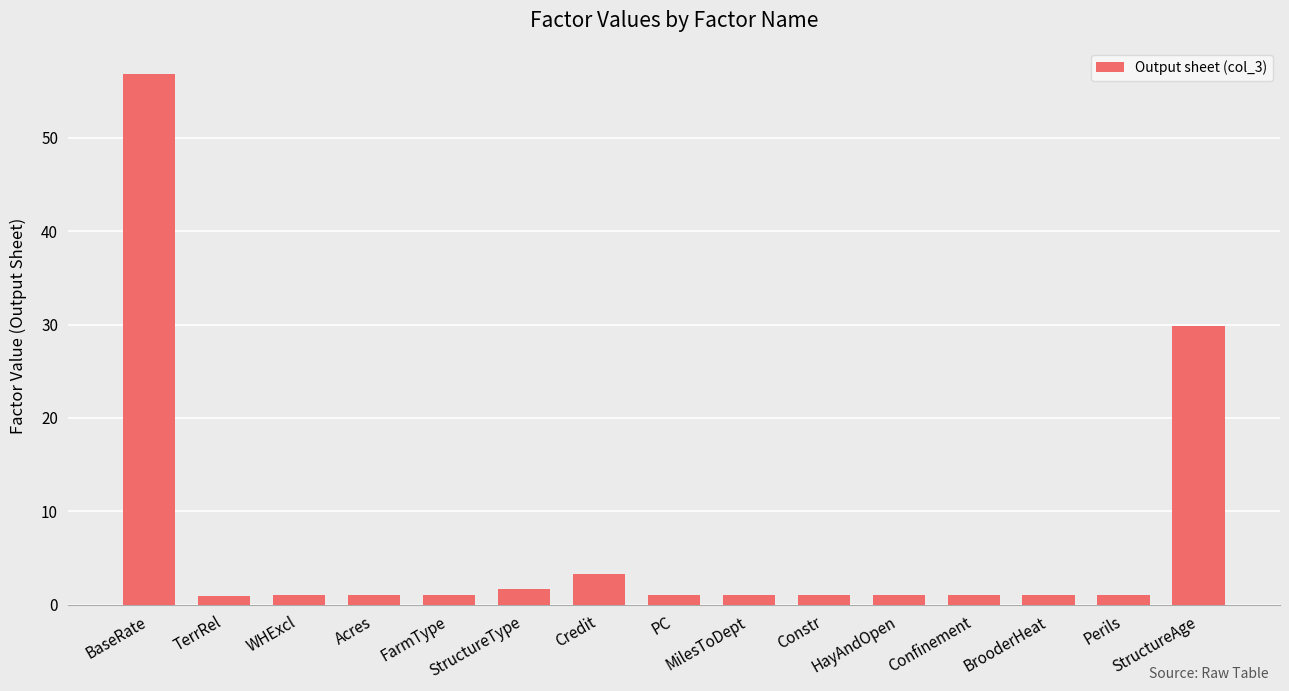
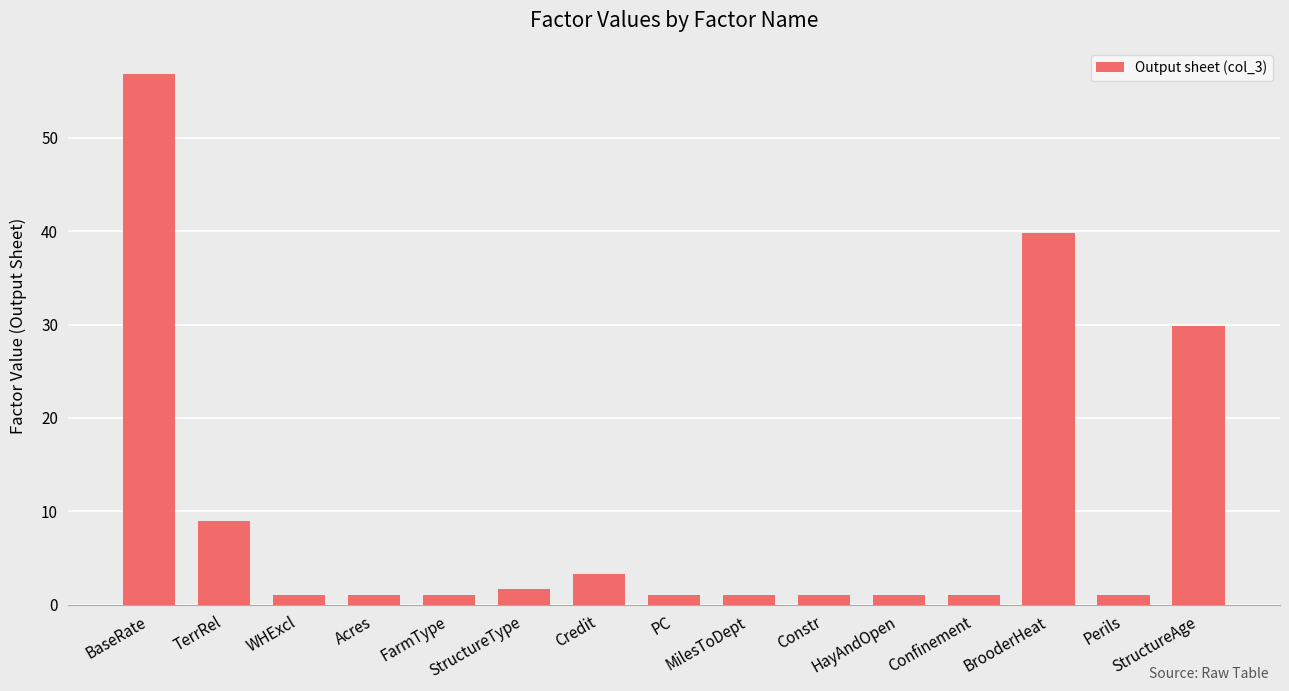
  {
    "BaseRate": 57,
-   "TerrRel": 1,
+   "TerrRel": 9,
    "WHExcl": 1,
    "Acres": 1,
    "FarmType": 1,
    "StructureType": 2,
    "Credit": 3,
    "PC": 1,
    "MilesToDept": 1,
    "Constr": 1,
    "HayAndOpen": 1,
    "Confinement": 1,
-   "BrooderHeat": 1,
+   "BrooderHeat": 40,
    "Perils": 1,
    "StructureAge": 30
  }
